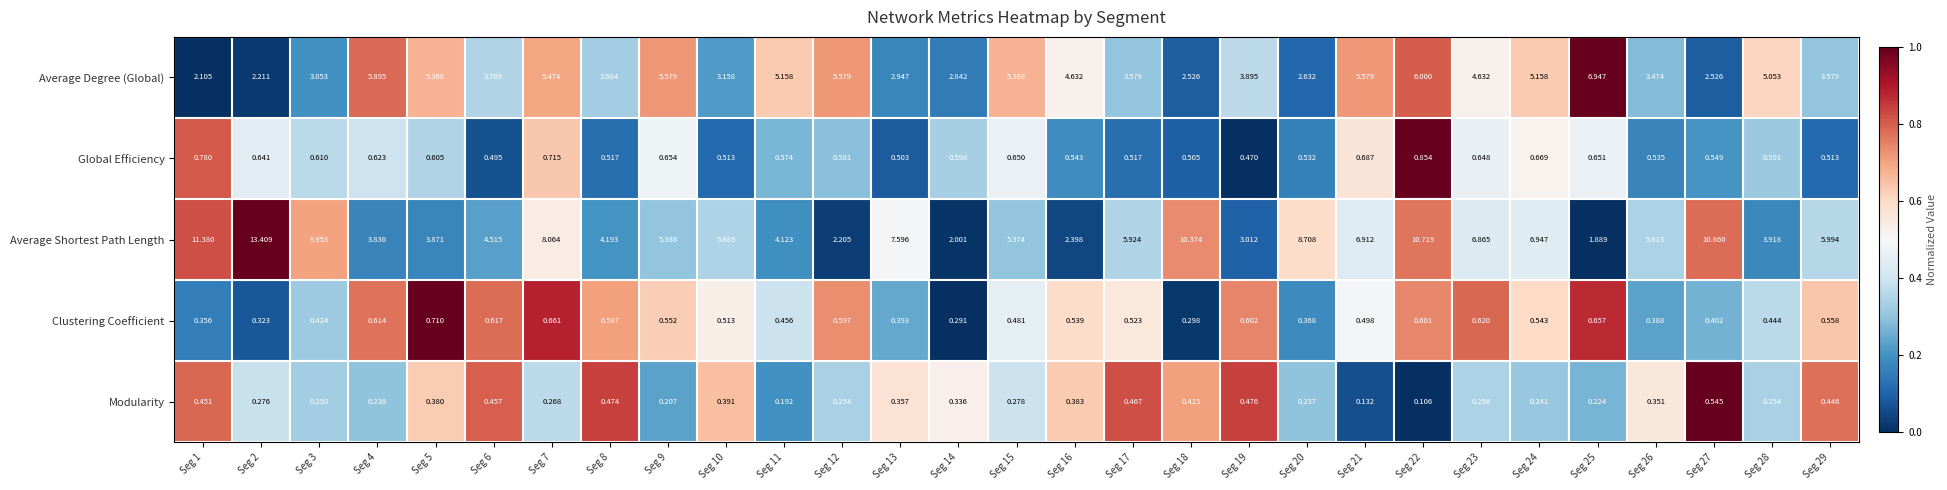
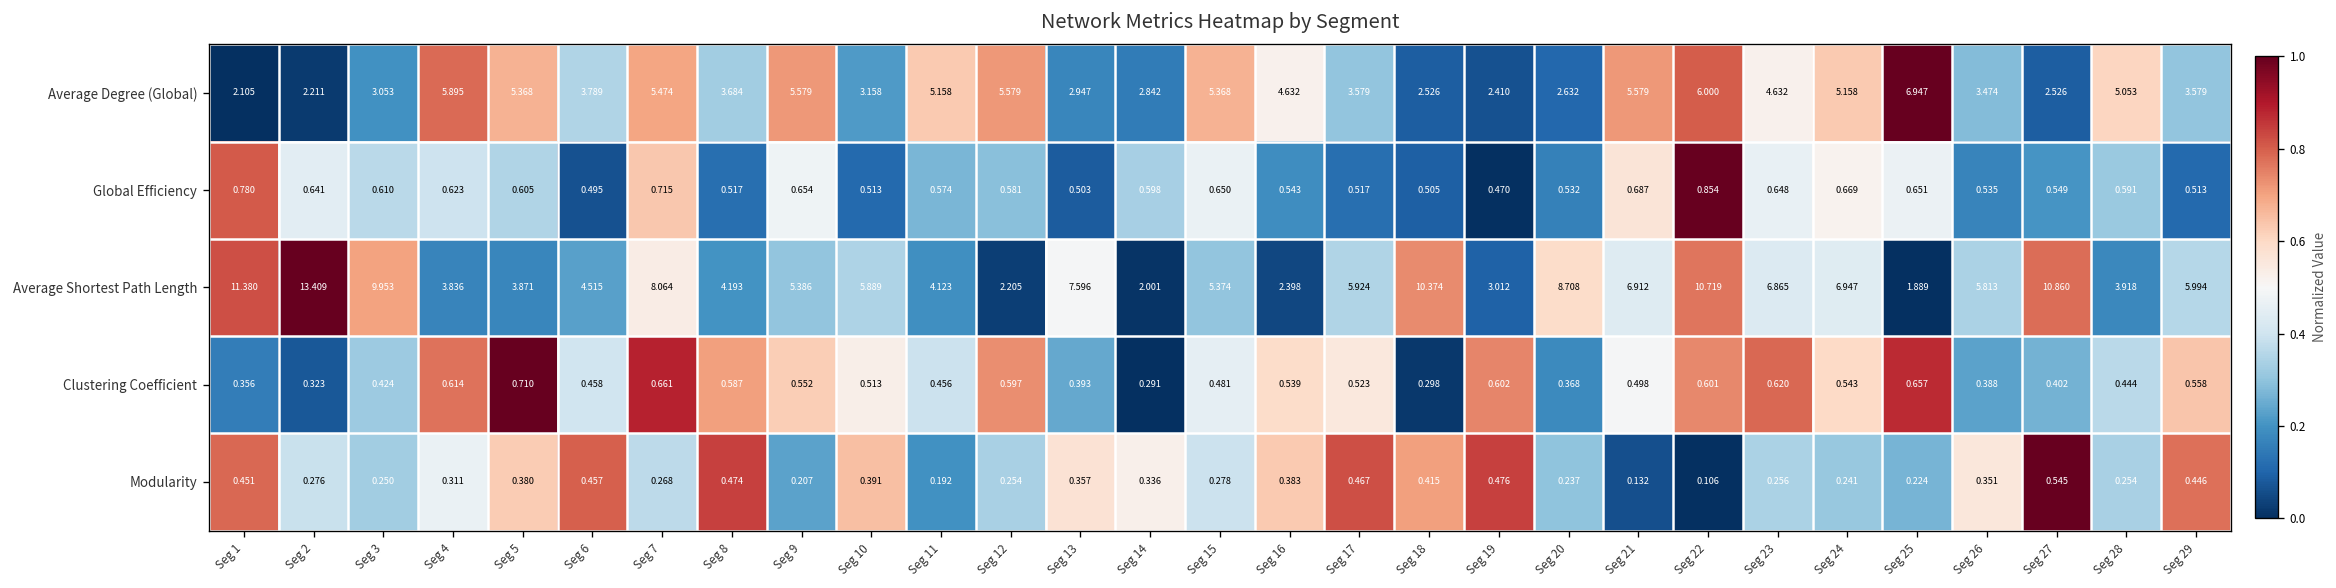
  {
    "Average Degree (Global)": {
      "Seg 1": 2.105,
      "Seg 2": 2.211,
      "Seg 3": 3.053,
      "Seg 4": 5.895,
      "Seg 5": 5.368,
      "Seg 6": 3.789,
      "Seg 7": 5.474,
      "Seg 8": 3.684,
      "Seg 9": 5.579,
      "Seg 10": 3.158,
      "Seg 11": 5.158,
      "Seg 12": 5.579,
      "Seg 13": 2.947,
      "Seg 14": 2.842,
      "Seg 15": 5.368,
      "Seg 16": 4.632,
      "Seg 17": 3.579,
      "Seg 18": 2.526,
-     "Seg 19": 3.895,
+     "Seg 19": 2.410,
      "Seg 20": 2.632,
      "Seg 21": 5.579,
      "Seg 22": 6.000,
      "Seg 23": 4.632,
      "Seg 24": 5.158,
      "Seg 25": 6.947,
      "Seg 26": 3.474,
      "Seg 27": 2.526,
      "Seg 28": 5.053,
      "Seg 29": 3.579
    },
    "Global Efficiency": {
      "Seg 1": 0.780,
      "Seg 2": 0.641,
      "Seg 3": 0.610,
      "Seg 4": 0.623,
      "Seg 5": 0.605,
      "Seg 6": 0.495,
      "Seg 7": 0.715,
      "Seg 8": 0.517,
      "Seg 9": 0.654,
      "Seg 10": 0.513,
      "Seg 11": 0.574,
      "Seg 12": 0.581,
      "Seg 13": 0.503,
      "Seg 14": 0.598,
      "Seg 15": 0.650,
      "Seg 16": 0.543,
      "Seg 17": 0.517,
      "Seg 18": 0.505,
      "Seg 19": 0.470,
      "Seg 20": 0.532,
      "Seg 21": 0.687,
      "Seg 22": 0.854,
      "Seg 23": 0.648,
      "Seg 24": 0.669,
      "Seg 25": 0.651,
      "Seg 26": 0.535,
      "Seg 27": 0.549,
      "Seg 28": 0.591,
      "Seg 29": 0.513
    },
    "Average Shortest Path Length": {
      "Seg 1": 11.380,
      "Seg 2": 13.409,
      "Seg 3": 9.953,
      "Seg 4": 3.836,
      "Seg 5": 3.871,
      "Seg 6": 4.515,
      "Seg 7": 8.064,
      "Seg 8": 4.193,
      "Seg 9": 5.386,
      "Seg 10": 5.889,
      "Seg 11": 4.123,
      "Seg 12": 2.205,
      "Seg 13": 7.596,
      "Seg 14": 2.001,
      "Seg 15": 5.374,
      "Seg 16": 2.398,
      "Seg 17": 5.924,
      "Seg 18": 10.374,
      "Seg 19": 3.012,
      "Seg 20": 8.708,
      "Seg 21": 6.912,
      "Seg 22": 10.719,
      "Seg 23": 6.865,
      "Seg 24": 6.947,
      "Seg 25": 1.889,
      "Seg 26": 5.813,
      "Seg 27": 10.860,
      "Seg 28": 3.918,
      "Seg 29": 5.994
    },
    "Clustering Coefficient": {
      "Seg 1": 0.356,
      "Seg 2": 0.323,
      "Seg 3": 0.424,
      "Seg 4": 0.614,
      "Seg 5": 0.710,
-     "Seg 6": 0.617,
+     "Seg 6": 0.458,
      "Seg 7": 0.661,
      "Seg 8": 0.587,
      "Seg 9": 0.552,
      "Seg 10": 0.513,
      "Seg 11": 0.456,
      "Seg 12": 0.597,
      "Seg 13": 0.393,
      "Seg 14": 0.291,
      "Seg 15": 0.481,
      "Seg 16": 0.539,
      "Seg 17": 0.523,
      "Seg 18": 0.298,
      "Seg 19": 0.602,
      "Seg 20": 0.368,
      "Seg 21": 0.498,
      "Seg 22": 0.601,
      "Seg 23": 0.620,
      "Seg 24": 0.543,
      "Seg 25": 0.657,
      "Seg 26": 0.388,
      "Seg 27": 0.402,
      "Seg 28": 0.444,
      "Seg 29": 0.558
    },
    "Modularity": {
      "Seg 1": 0.451,
      "Seg 2": 0.276,
      "Seg 3": 0.250,
-     "Seg 4": 0.236,
+     "Seg 4": 0.311,
      "Seg 5": 0.380,
      "Seg 6": 0.457,
      "Seg 7": 0.268,
      "Seg 8": 0.474,
      "Seg 9": 0.207,
      "Seg 10": 0.391,
      "Seg 11": 0.192,
      "Seg 12": 0.254,
      "Seg 13": 0.357,
      "Seg 14": 0.336,
      "Seg 15": 0.278,
      "Seg 16": 0.383,
      "Seg 17": 0.467,
      "Seg 18": 0.415,
      "Seg 19": 0.476,
      "Seg 20": 0.237,
      "Seg 21": 0.132,
      "Seg 22": 0.106,
      "Seg 23": 0.256,
      "Seg 24": 0.241,
      "Seg 25": 0.224,
      "Seg 26": 0.351,
      "Seg 27": 0.545,
      "Seg 28": 0.254,
      "Seg 29": 0.446
    }
  }
